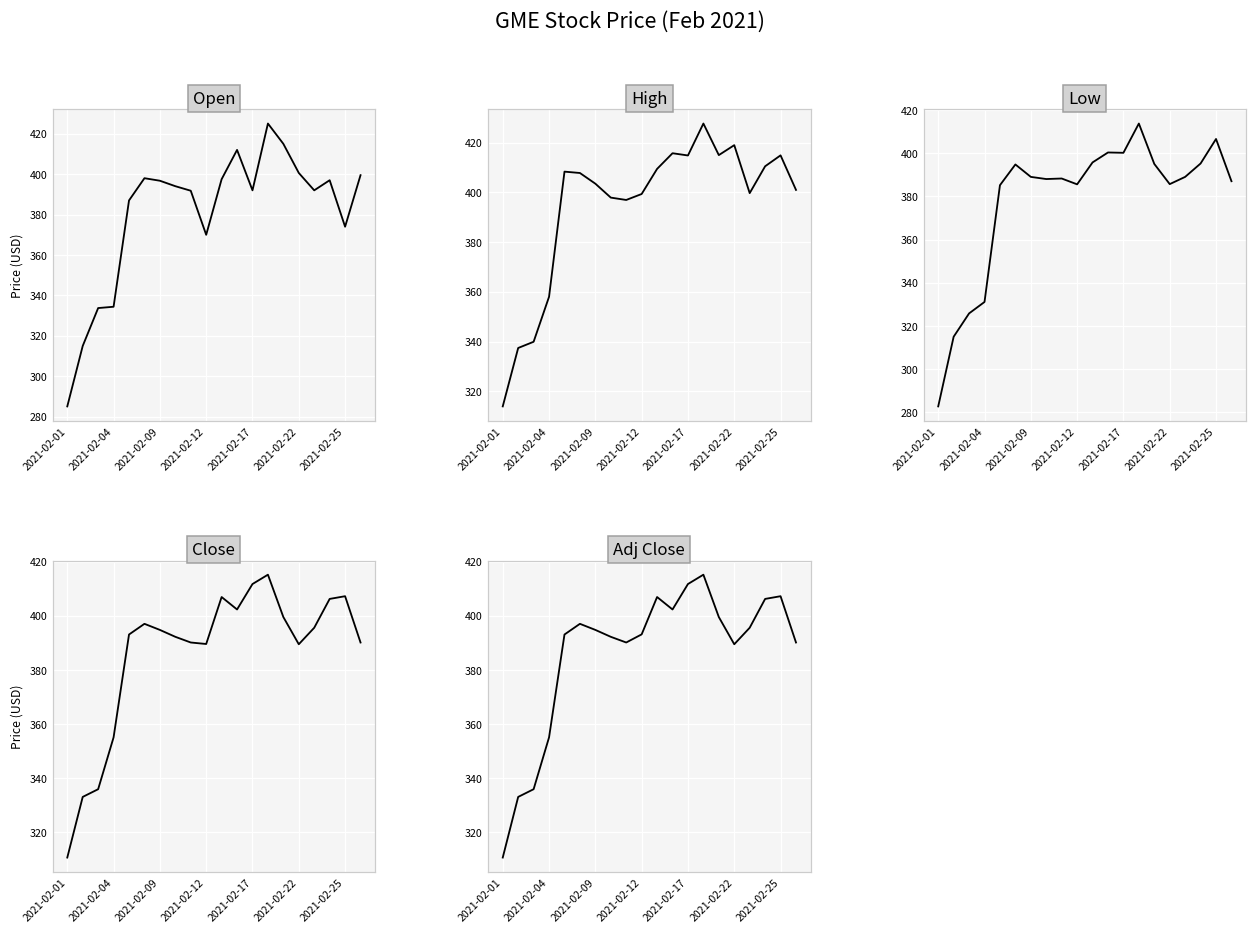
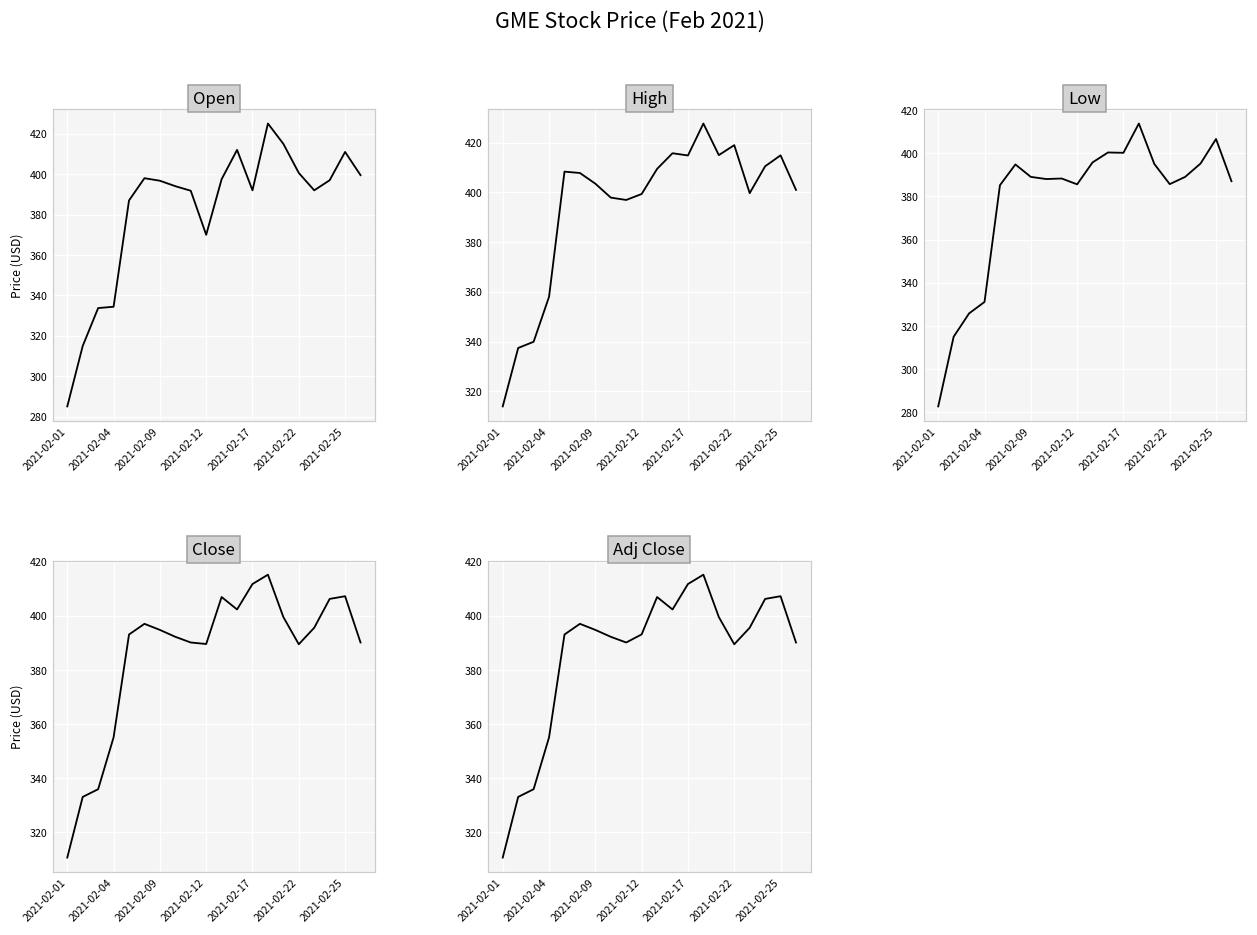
  {
    "Open": {
      "2021-02-01": 285,
      "2021-02-04": 334,
      "2021-02-09": 397,
      "2021-02-12": 370,
      "2021-02-17": 392,
      "2021-02-22": 401,
-     "2021-02-25": 374
+     "2021-02-25": 411
    },
    "High": {
      "2021-02-01": 314,
      "2021-02-04": 358,
      "2021-02-09": 404,
      "2021-02-12": 399,
      "2021-02-17": 415,
      "2021-02-22": 419,
      "2021-02-25": 415
    },
    "Low": {
      "2021-02-01": 283,
      "2021-02-04": 331,
      "2021-02-09": 389,
      "2021-02-12": 386,
      "2021-02-17": 400,
      "2021-02-22": 386,
      "2021-02-25": 407
    },
    "Close": {
      "2021-02-01": 311,
      "2021-02-04": 355,
      "2021-02-09": 395,
      "2021-02-12": 390,
      "2021-02-17": 412,
      "2021-02-22": 390,
      "2021-02-25": 407
    },
    "Adj Close": {
      "2021-02-01": 311,
      "2021-02-04": 355,
      "2021-02-09": 395,
      "2021-02-12": 393,
      "2021-02-17": 412,
      "2021-02-22": 390,
      "2021-02-25": 407
    }
  }
